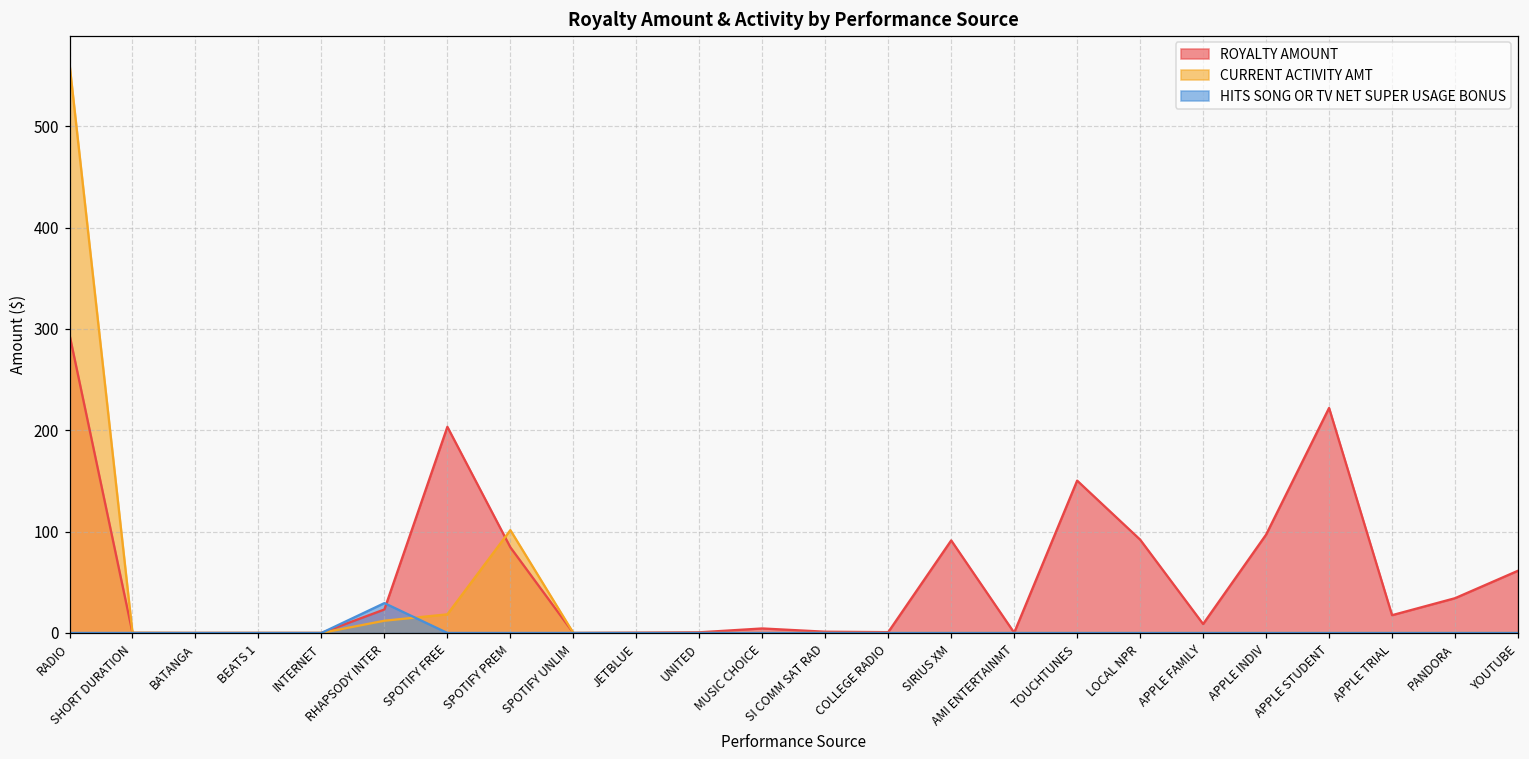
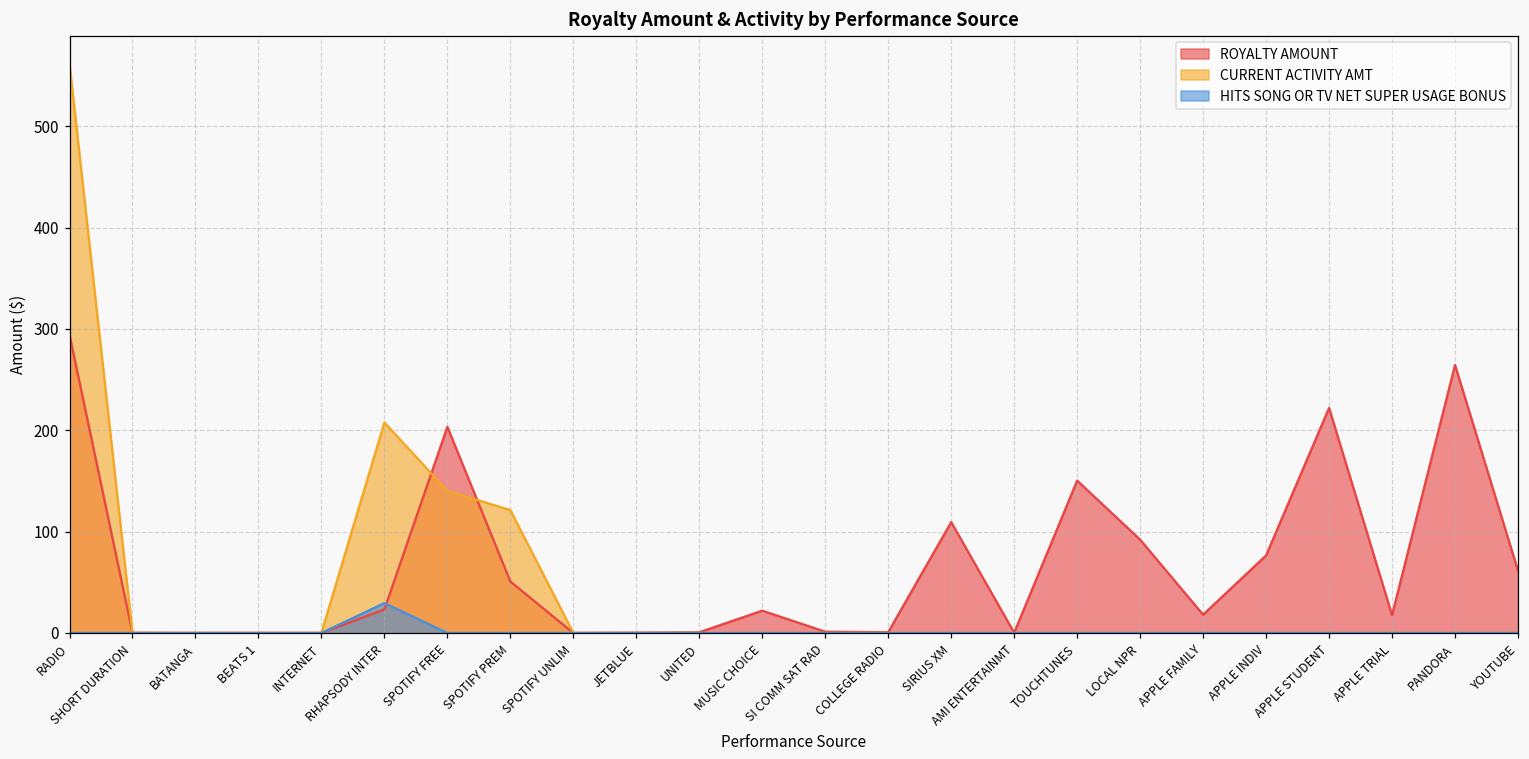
  {
    "ROYALTY AMOUNT": {
      "RADIO": 290,
      "RHAPSODY INTER": 20,
      "SPOTIFY FREE": 200,
-     "SPOTIFY PREM": 80,
-     "MUSIC CHOICE": 0,
-     "SIRIUS XM": 90,
+     "SPOTIFY PREM": 50,
+     "MUSIC CHOICE": 20,
+     "SIRIUS XM": 110,
      "TOUCHTUNES": 150,
      "LOCAL NPR": 90,
-     "APPLE FAMILY": 10,
-     "APPLE INDIV": 100,
+     "APPLE FAMILY": 20,
+     "APPLE INDIV": 80,
      "APPLE STUDENT": 220,
      "APPLE TRIAL": 20,
-     "PANDORA": 30,
+     "PANDORA": 260,
      "YOUTUBE": 60
    },
    "CURRENT ACTIVITY AMT": {
      "RADIO": 560,
-     "RHAPSODY INTER": 10,
-     "SPOTIFY FREE": 20,
-     "SPOTIFY PREM": 100
+     "RHAPSODY INTER": 210,
+     "SPOTIFY FREE": 140,
+     "SPOTIFY PREM": 120
    },
    "HITS SONG OR TV NET SUPER USAGE BONUS": {
      "RADIO": 0,
      "RHAPSODY INTER": 30,
      "SPOTIFY FREE": 0,
      "SPOTIFY PREM": 0
    }
  }
